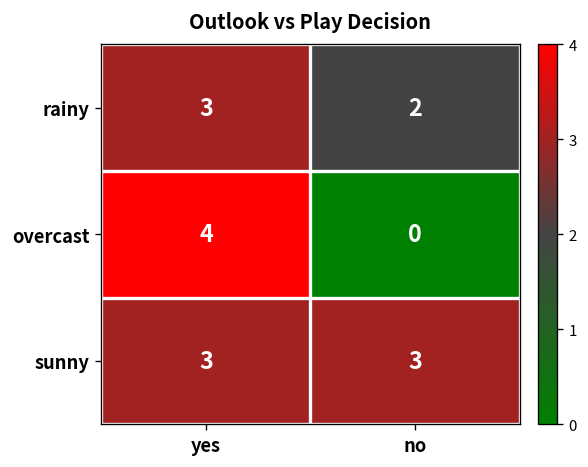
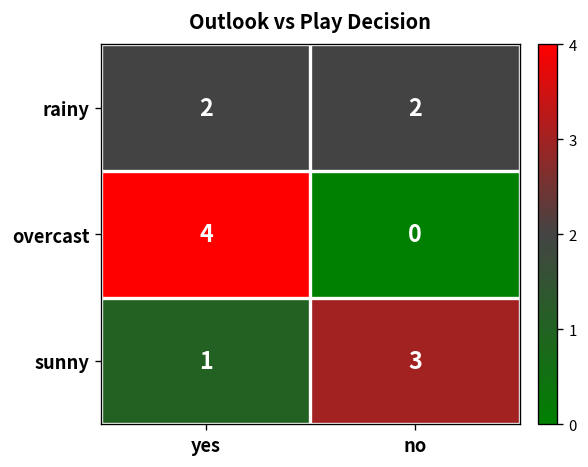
  {
    "rainy": {
-     "yes": 3,
+     "yes": 2,
      "no": 2
    },
    "overcast": {
      "yes": 4,
      "no": 0
    },
    "sunny": {
-     "yes": 3,
+     "yes": 1,
      "no": 3
    }
  }
